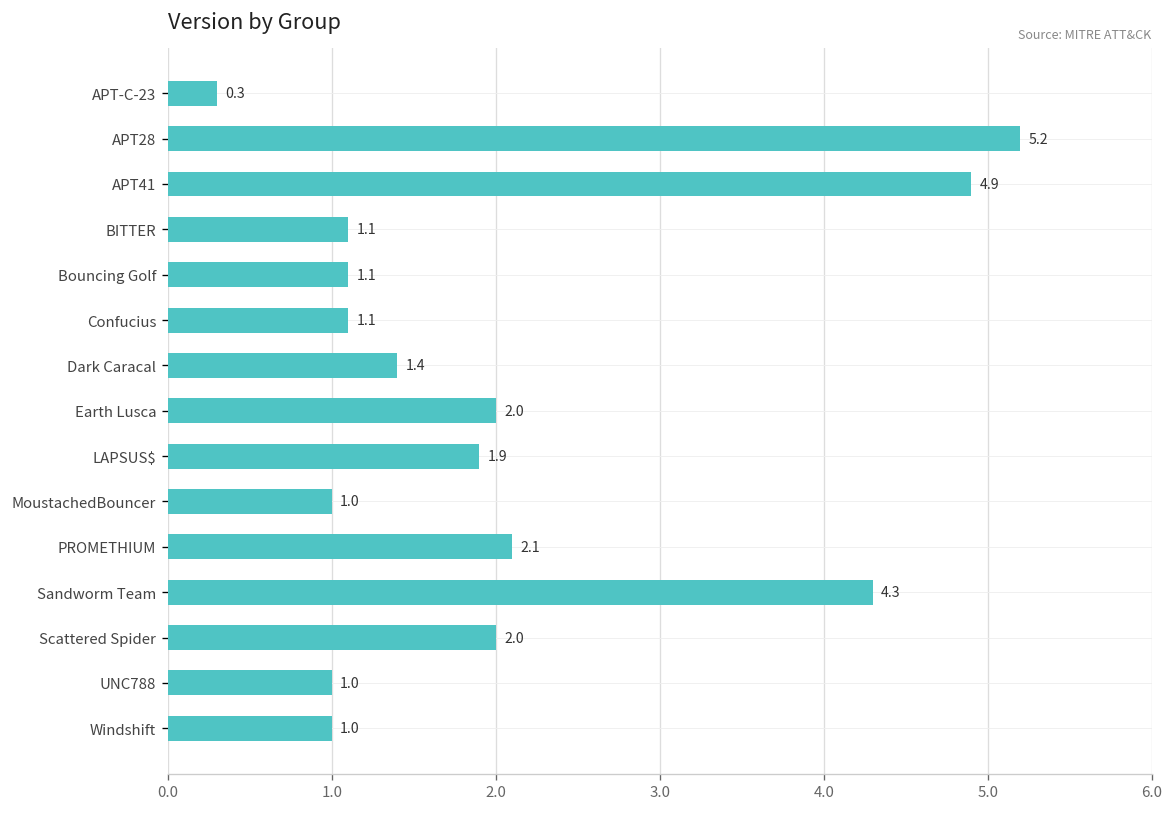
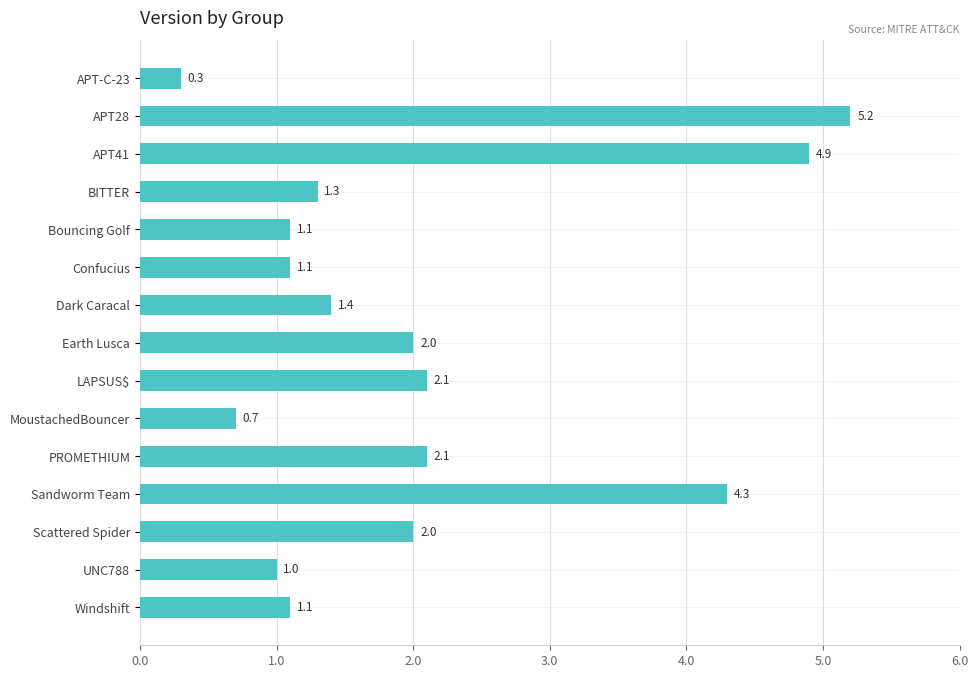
  {
    "APT-C-23": 0.3,
    "APT28": 5.2,
    "APT41": 4.9,
-   "BITTER": 1.1,
+   "BITTER": 1.3,
    "Bouncing Golf": 1.1,
    "Confucius": 1.1,
    "Dark Caracal": 1.4,
    "Earth Lusca": 2.0,
-   "LAPSUS$": 1.9,
-   "MoustachedBouncer": 1.0,
+   "LAPSUS$": 2.1,
+   "MoustachedBouncer": 0.7,
    "PROMETHIUM": 2.1,
    "Sandworm Team": 4.3,
    "Scattered Spider": 2.0,
    "UNC788": 1.0,
-   "Windshift": 1.0
+   "Windshift": 1.1
  }
